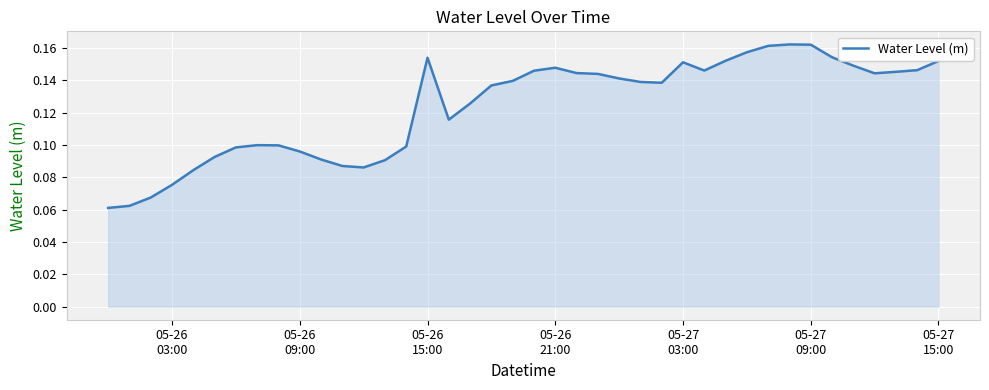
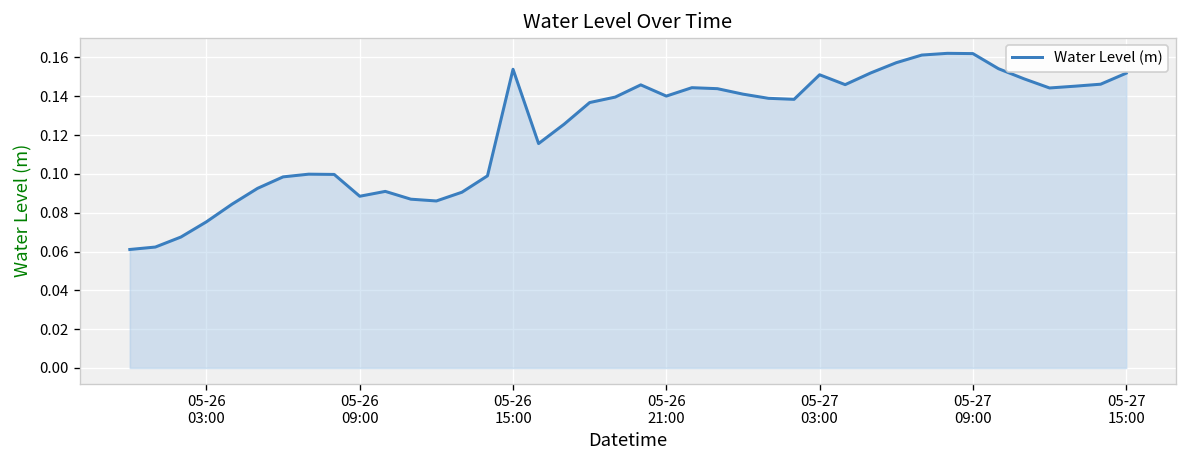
  {
    "05-26 03:00": 0.075,
-   "05-26 09:00": 0.096,
+   "05-26 09:00": 0.088,
    "05-26 15:00": 0.154,
-   "05-26 21:00": 0.148,
+   "05-26 21:00": 0.140,
    "05-27 03:00": 0.151,
    "05-27 09:00": 0.162,
    "05-27 15:00": 0.152
  }
